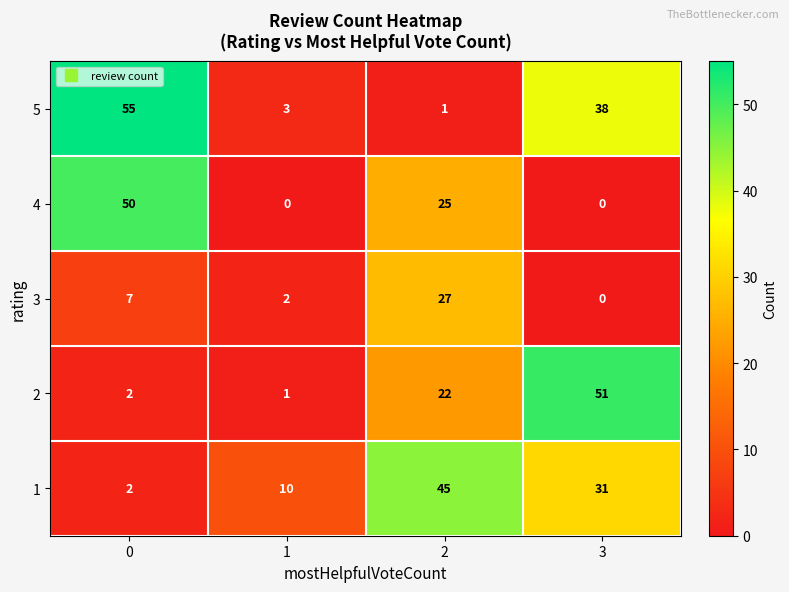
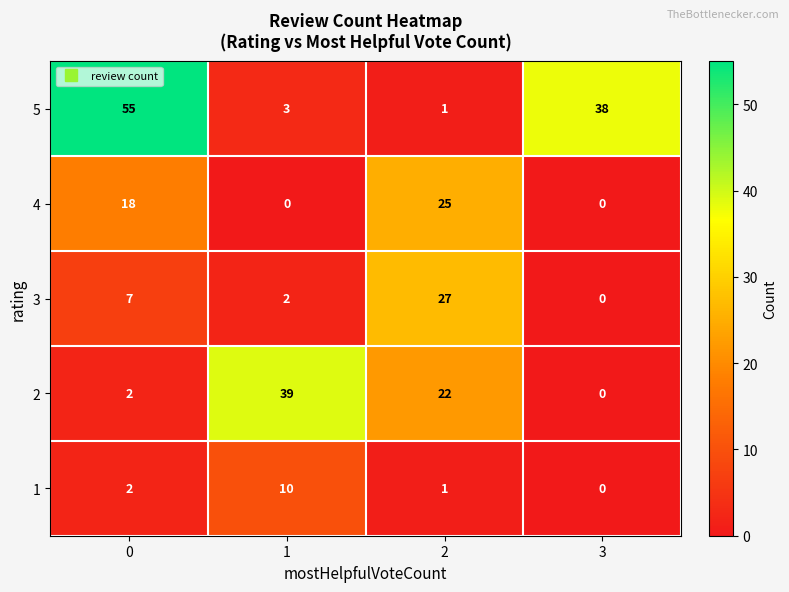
  {
    "5": {
      "0": 55,
      "1": 3,
      "2": 1,
      "3": 38
    },
    "4": {
-     "0": 50,
+     "0": 18,
      "1": 0,
      "2": 25,
      "3": 0
    },
    "3": {
      "0": 7,
      "1": 2,
      "2": 27,
      "3": 0
    },
    "2": {
      "0": 2,
-     "1": 1,
+     "1": 39,
      "2": 22,
-     "3": 51
+     "3": 0
    },
    "1": {
      "0": 2,
      "1": 10,
-     "2": 45,
-     "3": 31
+     "2": 1,
+     "3": 0
    }
  }
